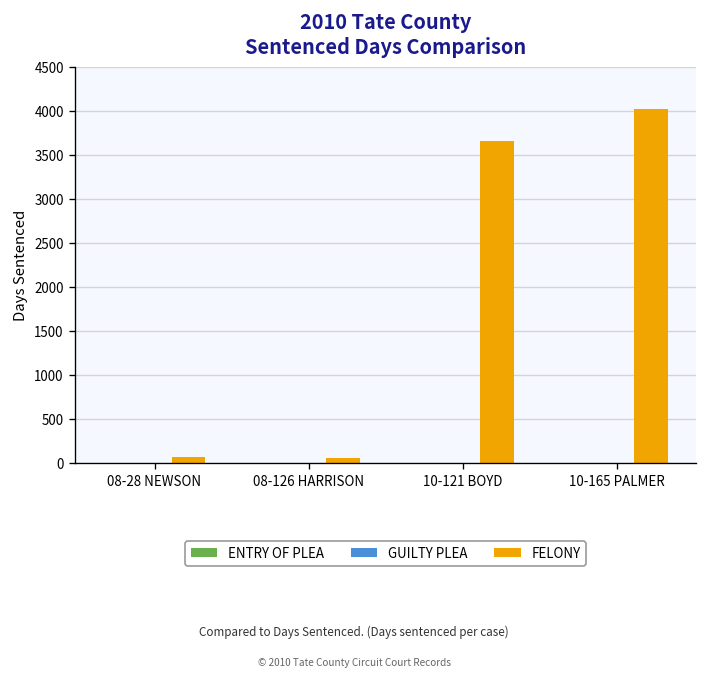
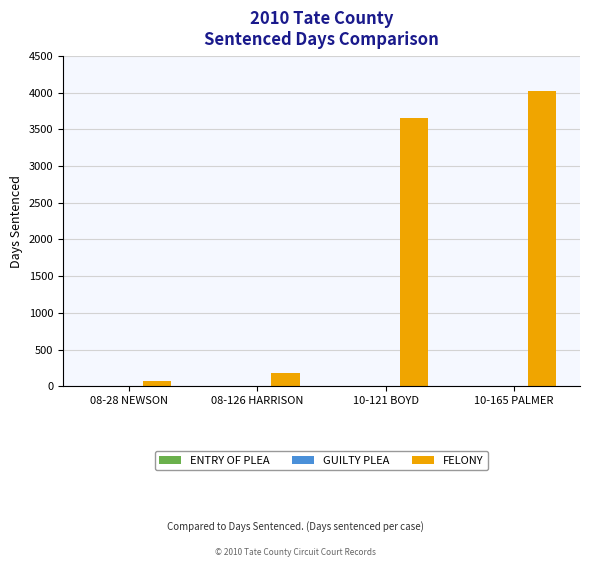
  {
    "FELONY": {
      "08-28 NEWSON": 100,
-     "08-126 HARRISON": 100,
+     "08-126 HARRISON": 200,
      "10-121 BOYD": 3700,
      "10-165 PALMER": 4000
    }
  }
